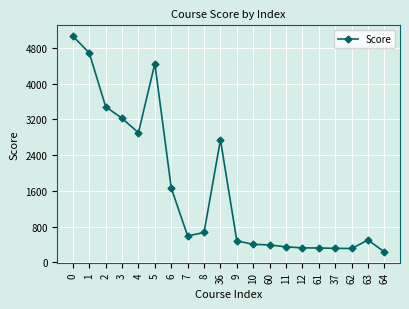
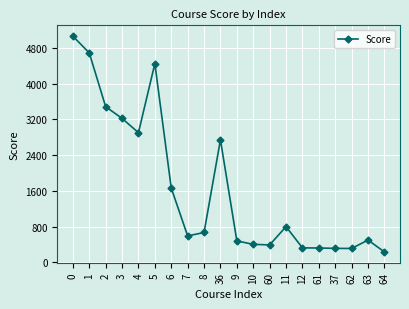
  {
    "0": 5100,
    "1": 4700,
    "2": 3500,
    "3": 3200,
    "4": 2900,
    "5": 4400,
    "6": 1700,
    "7": 600,
    "8": 700,
    "36": 2700,
    "9": 500,
    "10": 400,
    "60": 400,
-   "11": 300,
+   "11": 800,
    "12": 300,
    "61": 300,
    "37": 300,
    "62": 300,
    "63": 500,
    "64": 200
  }
